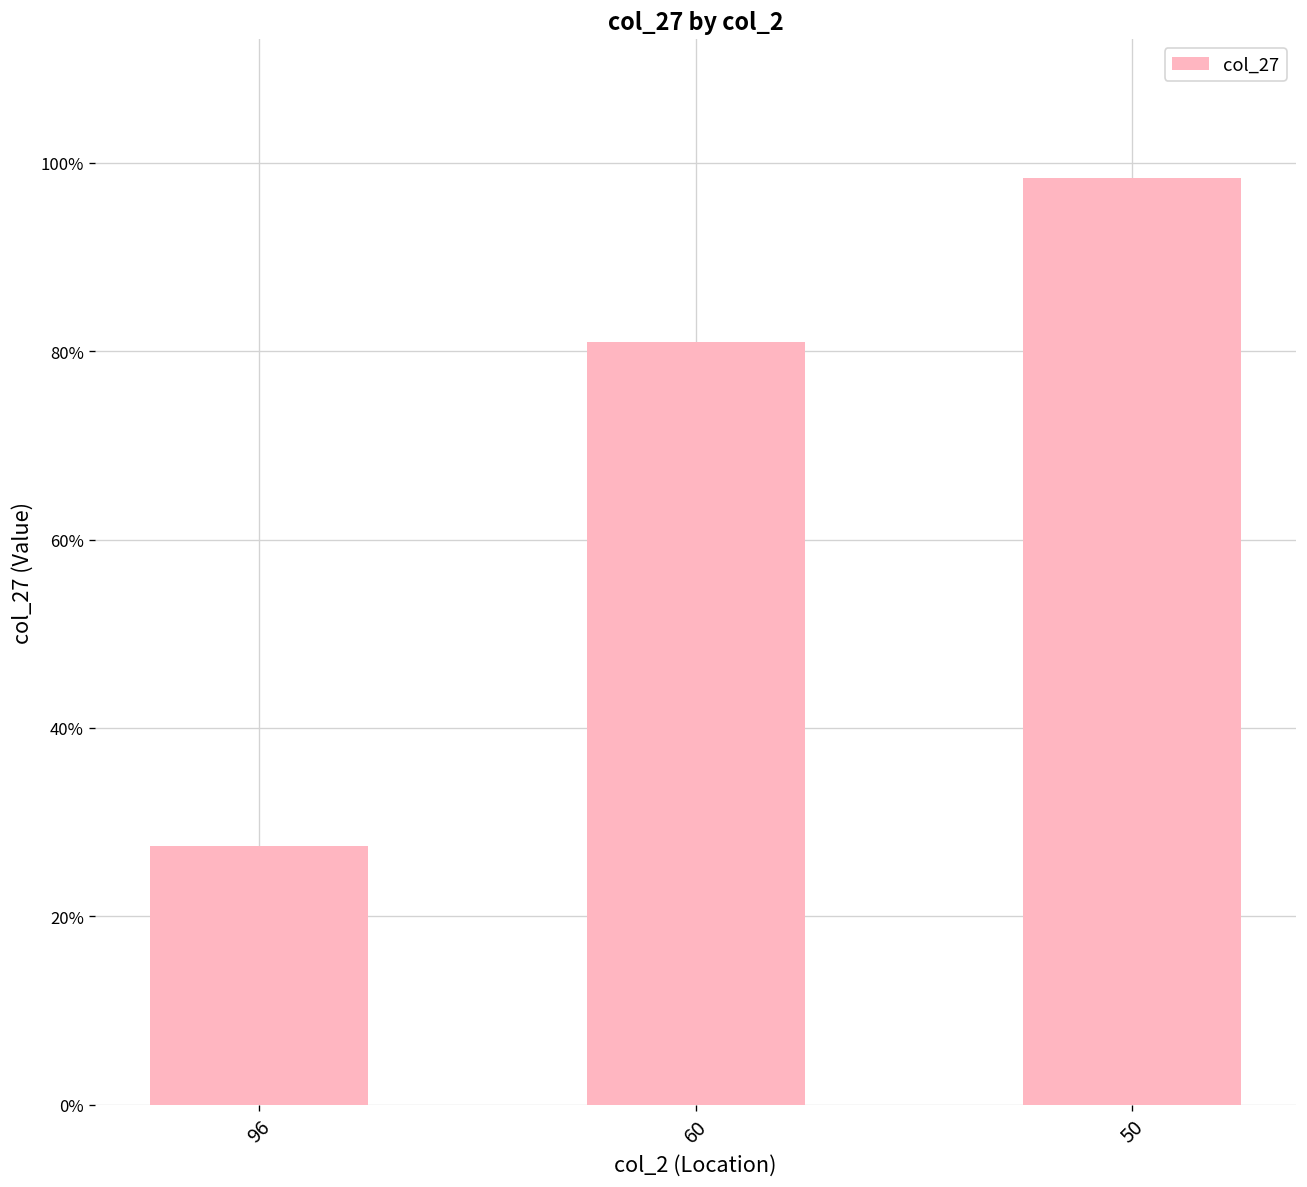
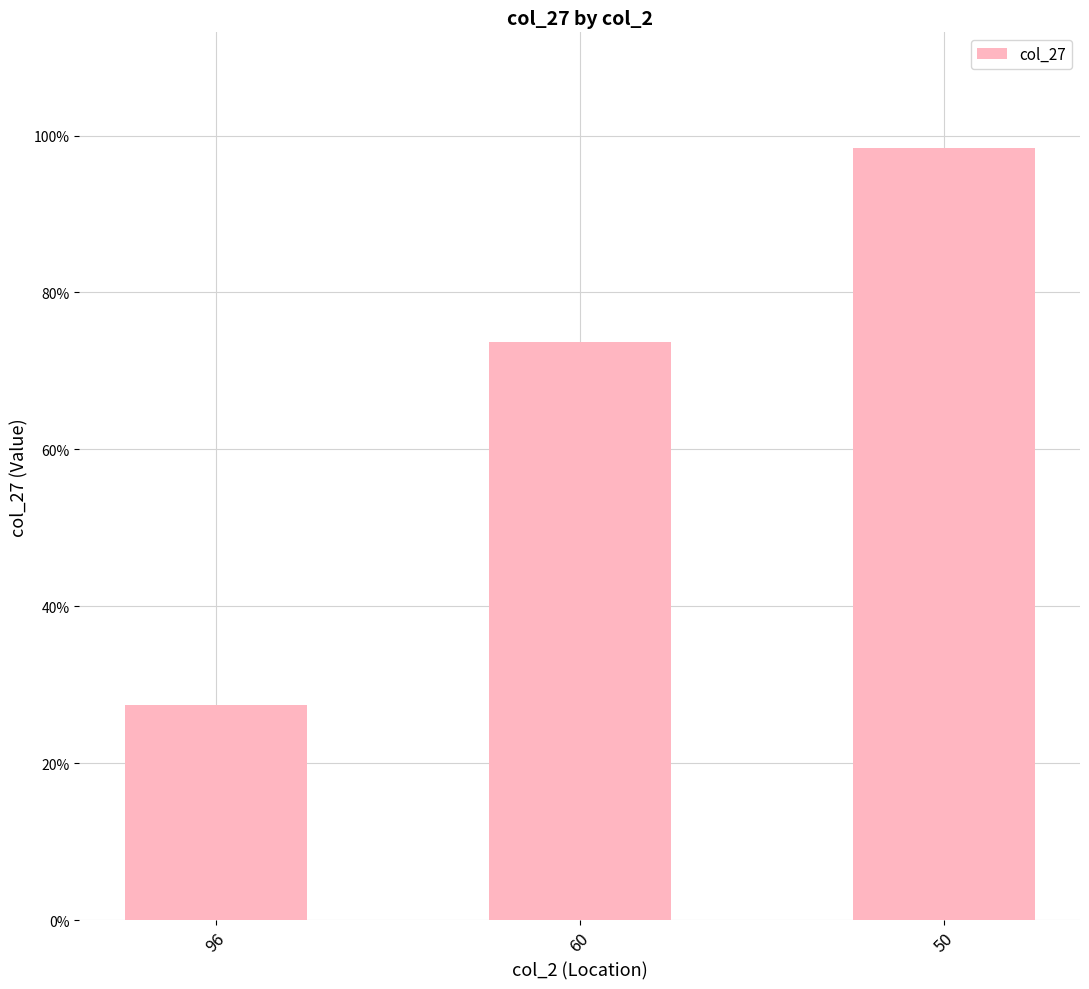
  {
    "96": "27%",
-   "60": "81%",
+   "60": "74%",
    "50": "98%"
  }
